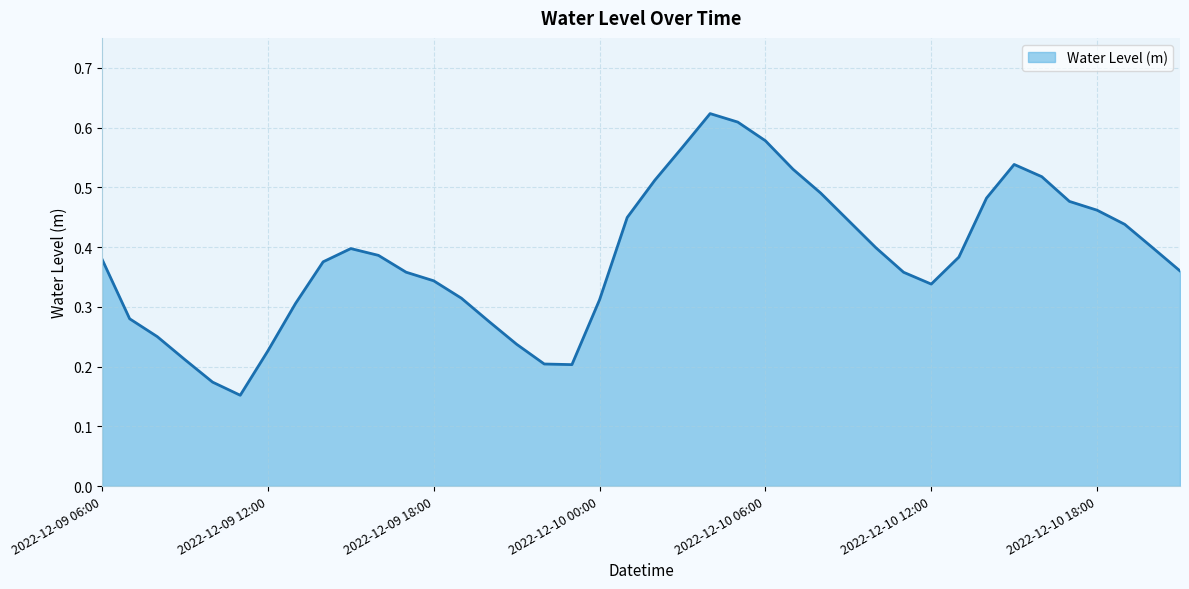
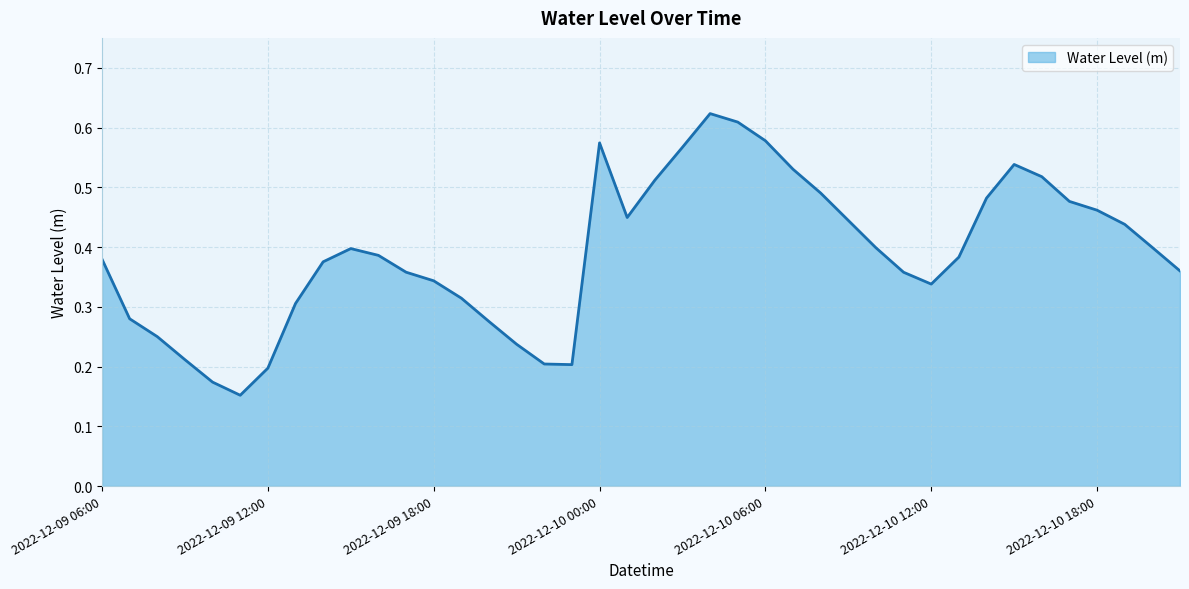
  {
    "2022-12-09 06:00": 0.38,
-   "2022-12-09 12:00": 0.23,
+   "2022-12-09 12:00": 0.20,
    "2022-12-09 18:00": 0.34,
-   "2022-12-10 00:00": 0.31,
+   "2022-12-10 00:00": 0.57,
    "2022-12-10 06:00": 0.58,
    "2022-12-10 12:00": 0.34,
    "2022-12-10 18:00": 0.46
  }
